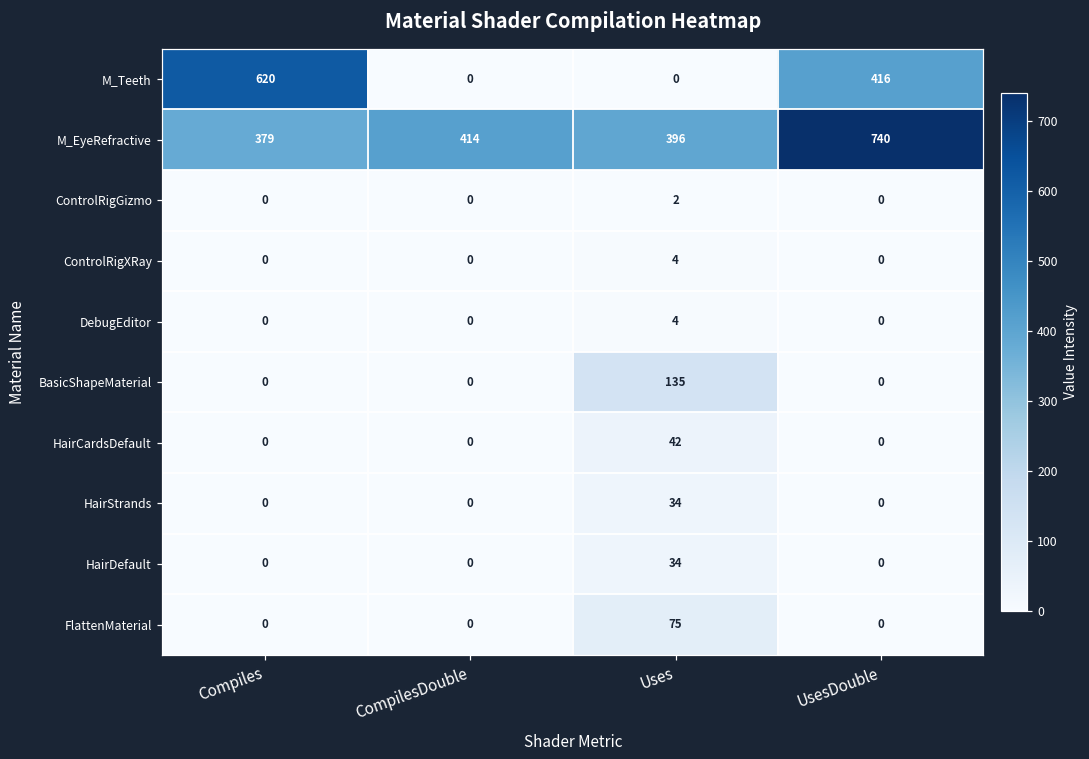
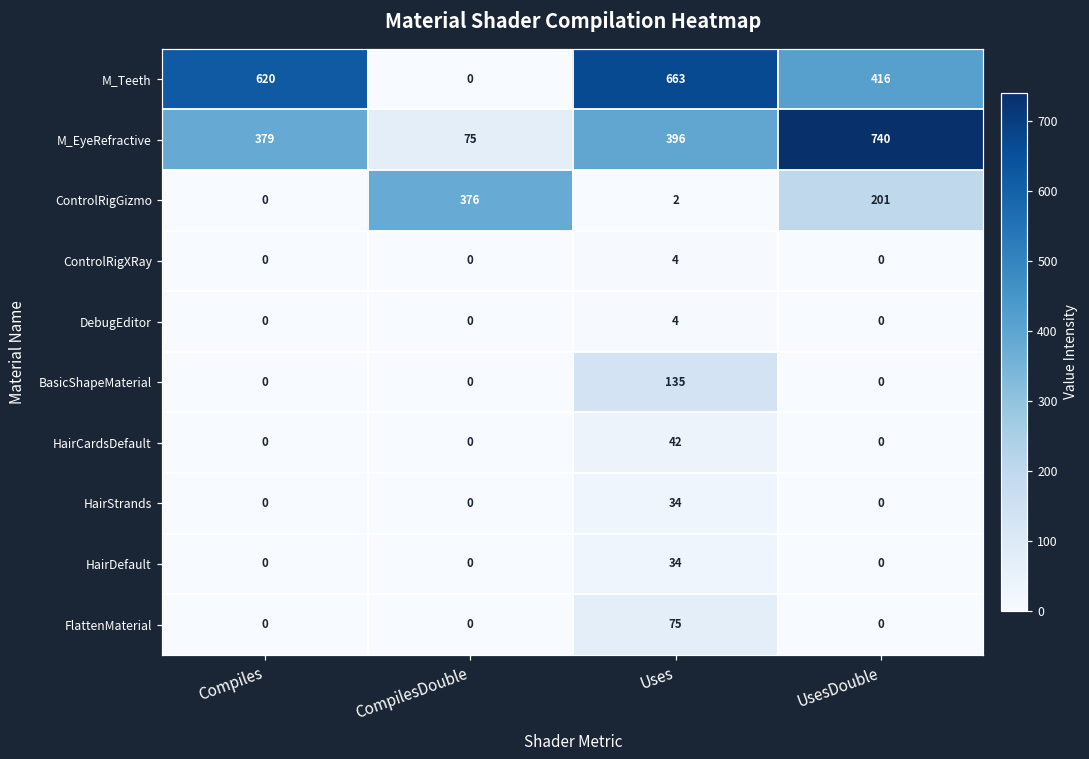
  {
    "M_Teeth": {
      "Compiles": 620,
      "CompilesDouble": 0,
-     "Uses": 0,
+     "Uses": 663,
      "UsesDouble": 416
    },
    "M_EyeRefractive": {
      "Compiles": 379,
-     "CompilesDouble": 414,
+     "CompilesDouble": 75,
      "Uses": 396,
      "UsesDouble": 740
    },
    "ControlRigGizmo": {
      "Compiles": 0,
-     "CompilesDouble": 0,
+     "CompilesDouble": 376,
      "Uses": 2,
-     "UsesDouble": 0
+     "UsesDouble": 201
    },
    "ControlRigXRay": {
      "Compiles": 0,
      "CompilesDouble": 0,
      "Uses": 4,
      "UsesDouble": 0
    },
    "DebugEditor": {
      "Compiles": 0,
      "CompilesDouble": 0,
      "Uses": 4,
      "UsesDouble": 0
    },
    "BasicShapeMaterial": {
      "Compiles": 0,
      "CompilesDouble": 0,
      "Uses": 135,
      "UsesDouble": 0
    },
    "HairCardsDefault": {
      "Compiles": 0,
      "CompilesDouble": 0,
      "Uses": 42,
      "UsesDouble": 0
    },
    "HairStrands": {
      "Compiles": 0,
      "CompilesDouble": 0,
      "Uses": 34,
      "UsesDouble": 0
    },
    "HairDefault": {
      "Compiles": 0,
      "CompilesDouble": 0,
      "Uses": 34,
      "UsesDouble": 0
    },
    "FlattenMaterial": {
      "Compiles": 0,
      "CompilesDouble": 0,
      "Uses": 75,
      "UsesDouble": 0
    }
  }
